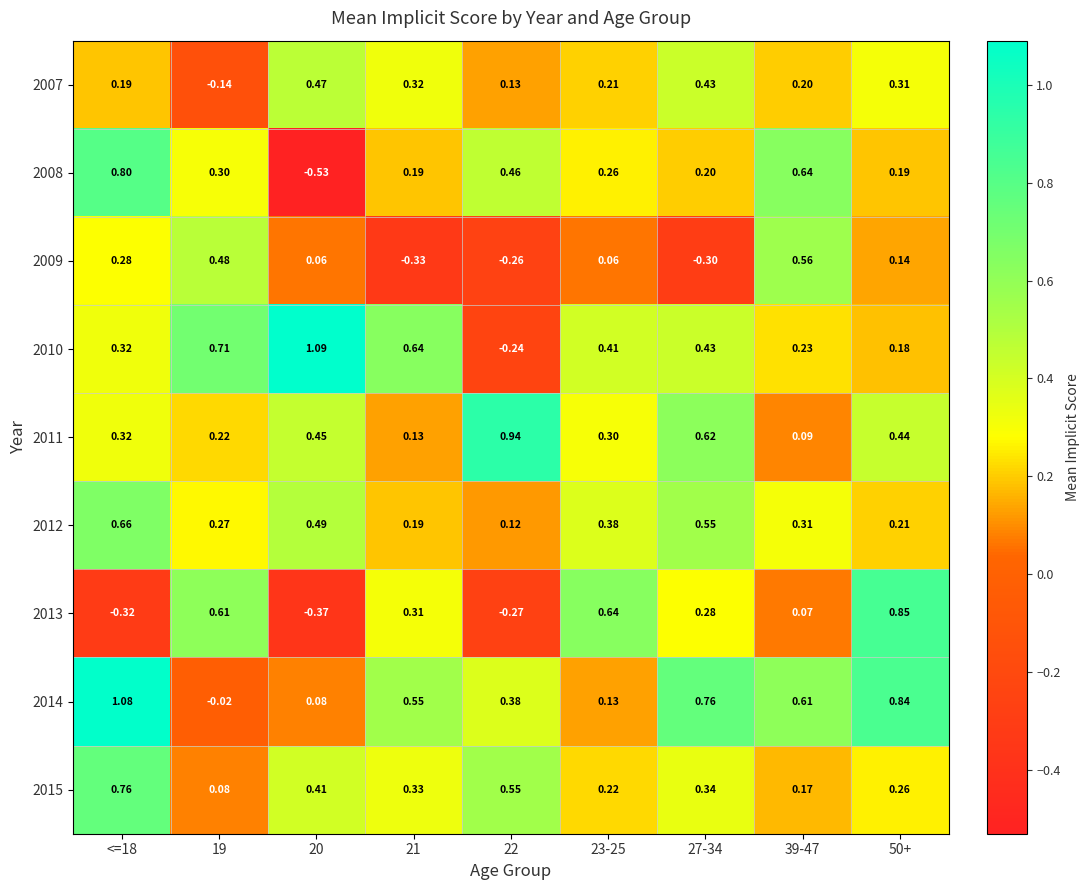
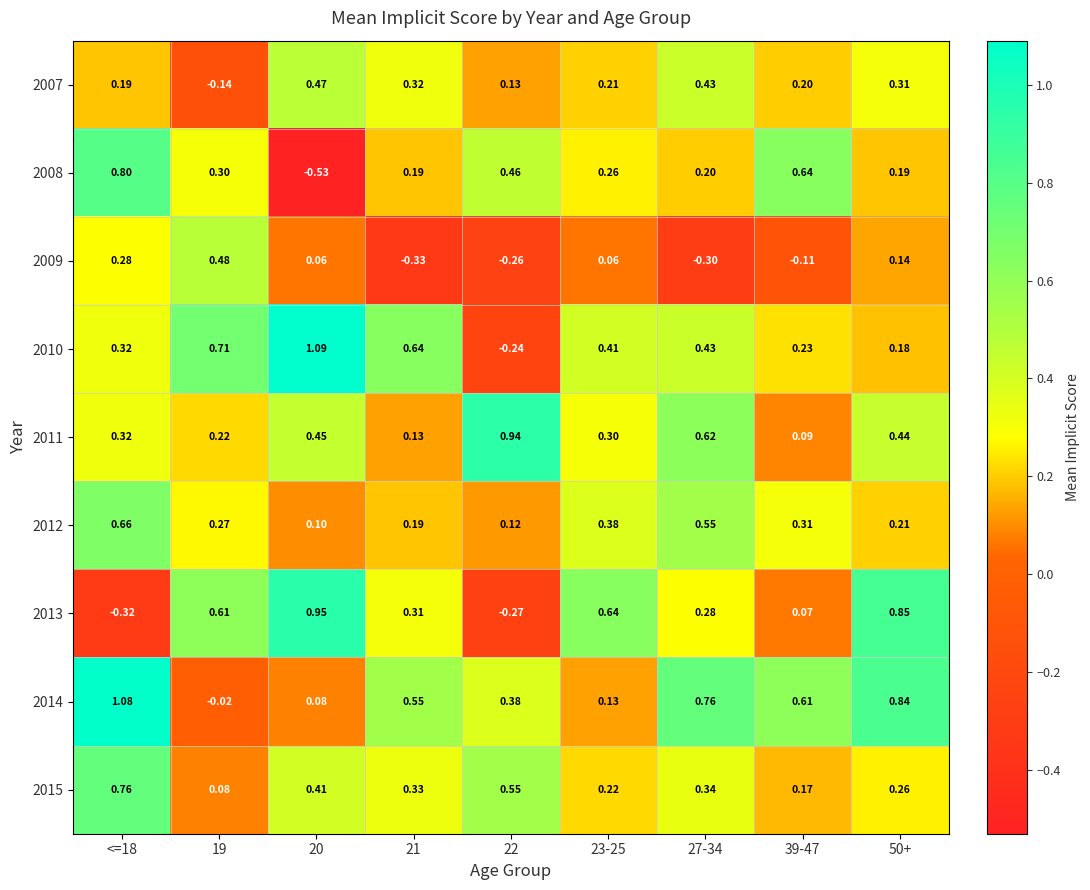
  {
    "2007": {
      "<=18": 0.19,
      "19": -0.14,
      "20": 0.47,
      "21": 0.32,
      "22": 0.13,
      "23-25": 0.21,
      "27-34": 0.43,
      "39-47": 0.20,
      "50+": 0.31
    },
    "2008": {
      "<=18": 0.80,
      "19": 0.30,
      "20": -0.53,
      "21": 0.19,
      "22": 0.46,
      "23-25": 0.26,
      "27-34": 0.20,
      "39-47": 0.64,
      "50+": 0.19
    },
    "2009": {
      "<=18": 0.28,
      "19": 0.48,
      "20": 0.06,
      "21": -0.33,
      "22": -0.26,
      "23-25": 0.06,
      "27-34": -0.30,
-     "39-47": 0.56,
+     "39-47": -0.11,
      "50+": 0.14
    },
    "2010": {
      "<=18": 0.32,
      "19": 0.71,
      "20": 1.09,
      "21": 0.64,
      "22": -0.24,
      "23-25": 0.41,
      "27-34": 0.43,
      "39-47": 0.23,
      "50+": 0.18
    },
    "2011": {
      "<=18": 0.32,
      "19": 0.22,
      "20": 0.45,
      "21": 0.13,
      "22": 0.94,
      "23-25": 0.30,
      "27-34": 0.62,
      "39-47": 0.09,
      "50+": 0.44
    },
    "2012": {
      "<=18": 0.66,
      "19": 0.27,
-     "20": 0.49,
+     "20": 0.10,
      "21": 0.19,
      "22": 0.12,
      "23-25": 0.38,
      "27-34": 0.55,
      "39-47": 0.31,
      "50+": 0.21
    },
    "2013": {
      "<=18": -0.32,
      "19": 0.61,
-     "20": -0.37,
+     "20": 0.95,
      "21": 0.31,
      "22": -0.27,
      "23-25": 0.64,
      "27-34": 0.28,
      "39-47": 0.07,
      "50+": 0.85
    },
    "2014": {
      "<=18": 1.08,
      "19": -0.02,
      "20": 0.08,
      "21": 0.55,
      "22": 0.38,
      "23-25": 0.13,
      "27-34": 0.76,
      "39-47": 0.61,
      "50+": 0.84
    },
    "2015": {
      "<=18": 0.76,
      "19": 0.08,
      "20": 0.41,
      "21": 0.33,
      "22": 0.55,
      "23-25": 0.22,
      "27-34": 0.34,
      "39-47": 0.17,
      "50+": 0.26
    }
  }
